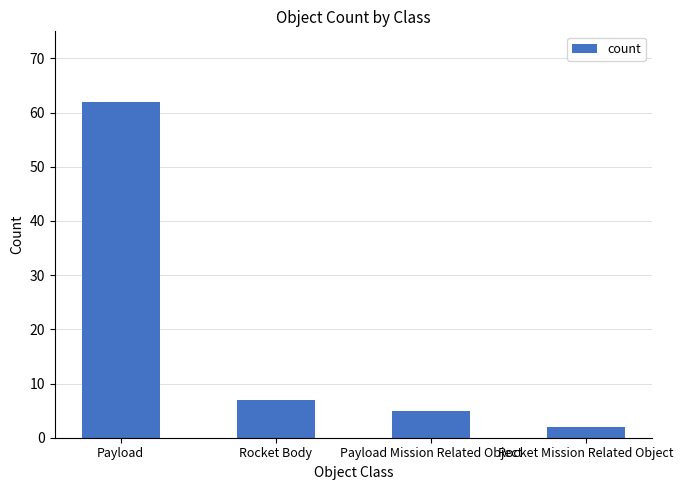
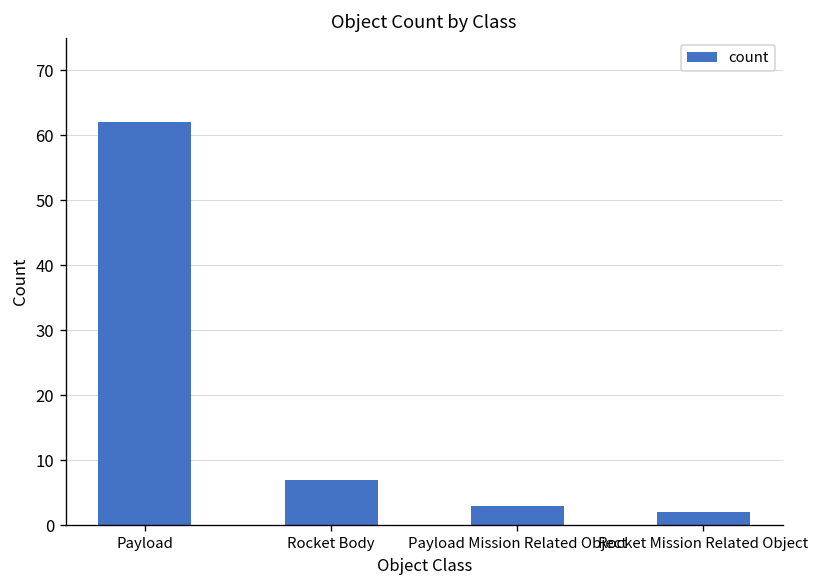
  {
    "Payload": 62,
    "Rocket Body": 7,
-   "Payload Mission Related Object": 5,
+   "Payload Mission Related Object": 3,
    "Rocket Mission Related Object": 2
  }
